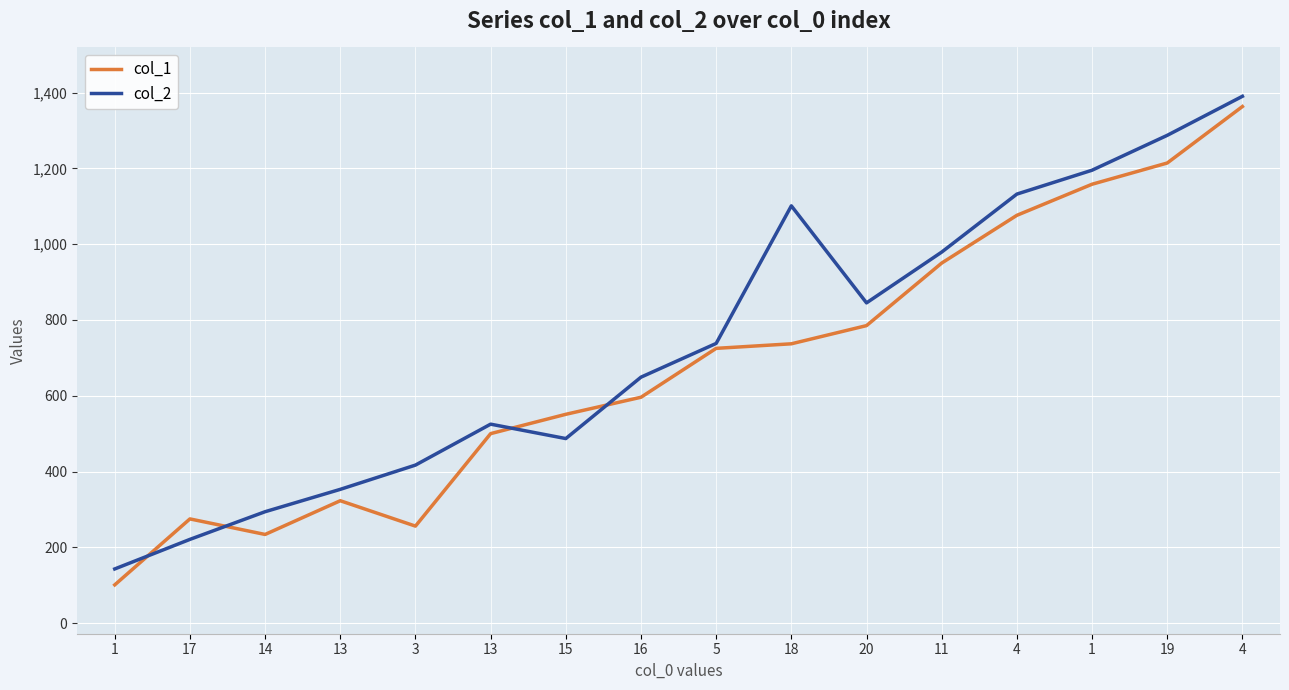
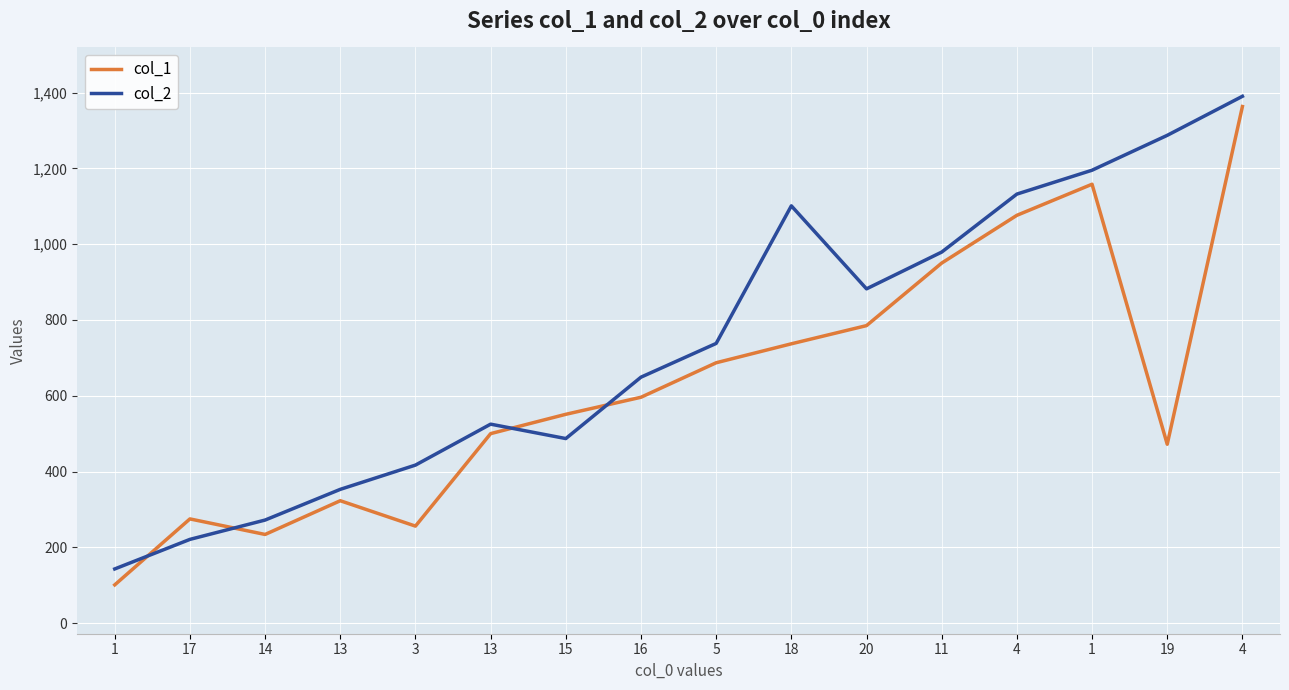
  {
    "col_1": {
      "17": "280",
      "14": "230",
      "3": "260",
      "15": "550",
      "16": "600",
-     "5": "730",
+     "5": "690",
      "18": "740",
      "20": "790",
      "11": "950",
-     "19": "1,210"
+     "19": "470"
    },
    "col_2": {
      "17": "220",
-     "14": "290",
+     "14": "270",
      "3": "420",
      "15": "490",
      "16": "650",
      "5": "740",
      "18": "1,100",
-     "20": "850",
+     "20": "880",
      "11": "980",
      "19": "1,290"
    }
  }
